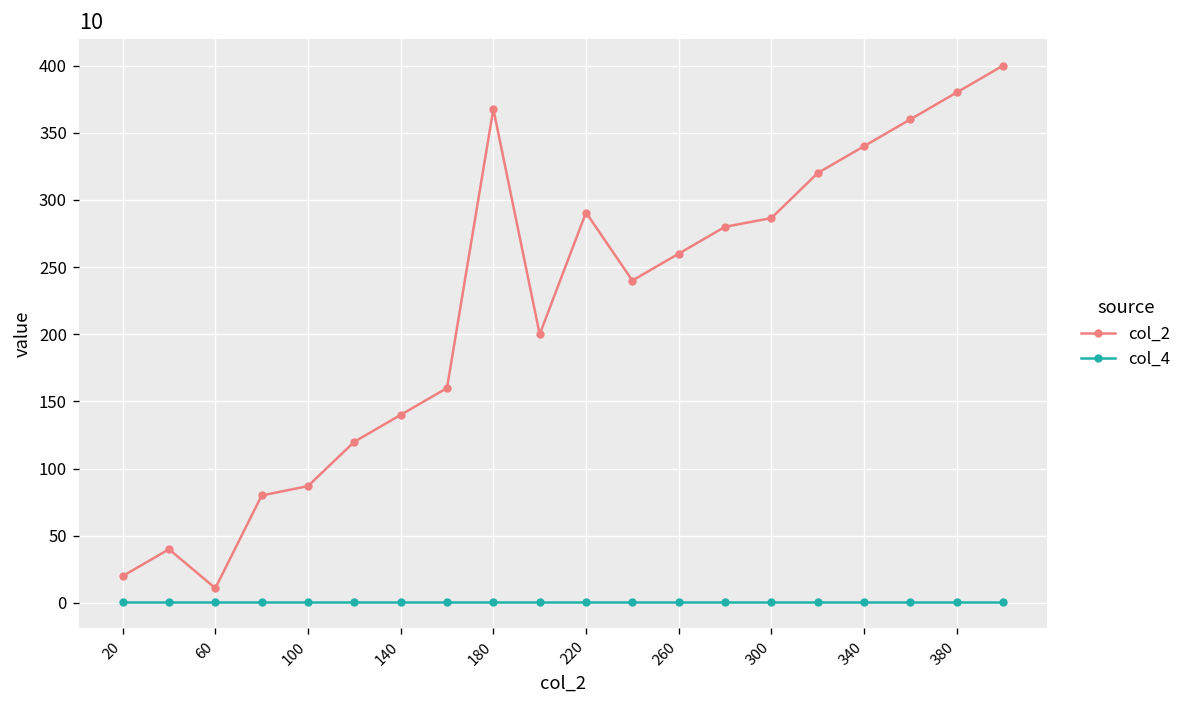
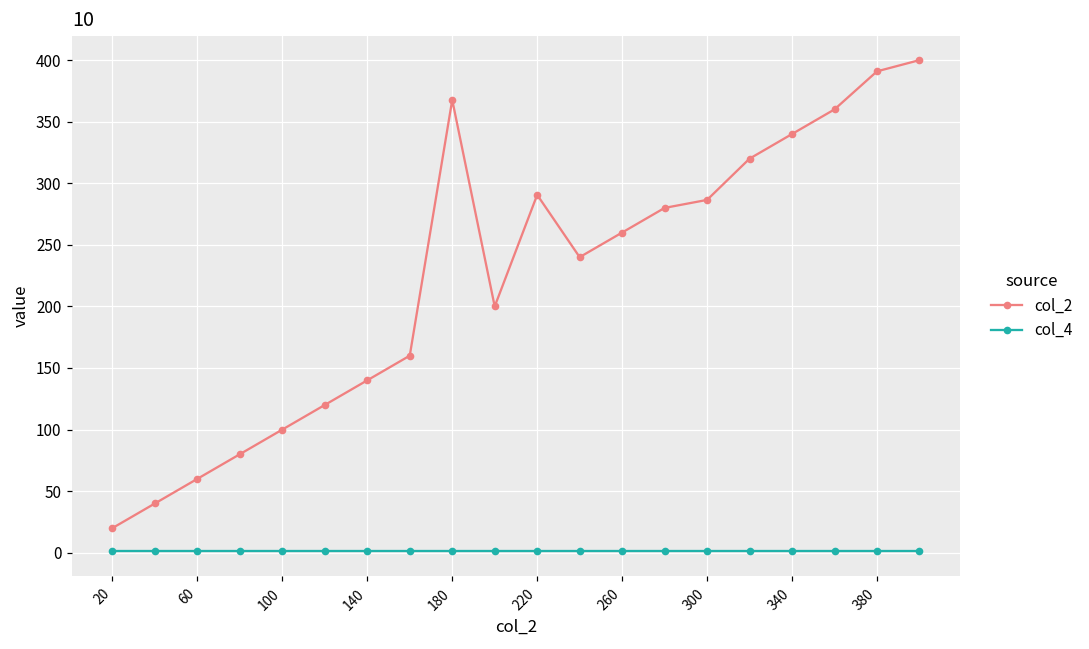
  {
    "col_2": {
      "20": 20,
-     "60": 11,
-     "100": 87,
+     "60": 60,
+     "100": 100,
      "140": 140,
      "180": 368,
      "220": 291,
      "260": 260,
      "300": 287,
      "340": 340,
-     "380": 380
+     "380": 391
    },
    "col_4": {
      "20": 1,
      "60": 1,
      "100": 1,
      "140": 1,
      "180": 1,
      "220": 1,
      "260": 1,
      "300": 1,
      "340": 1,
      "380": 1
    }
  }
